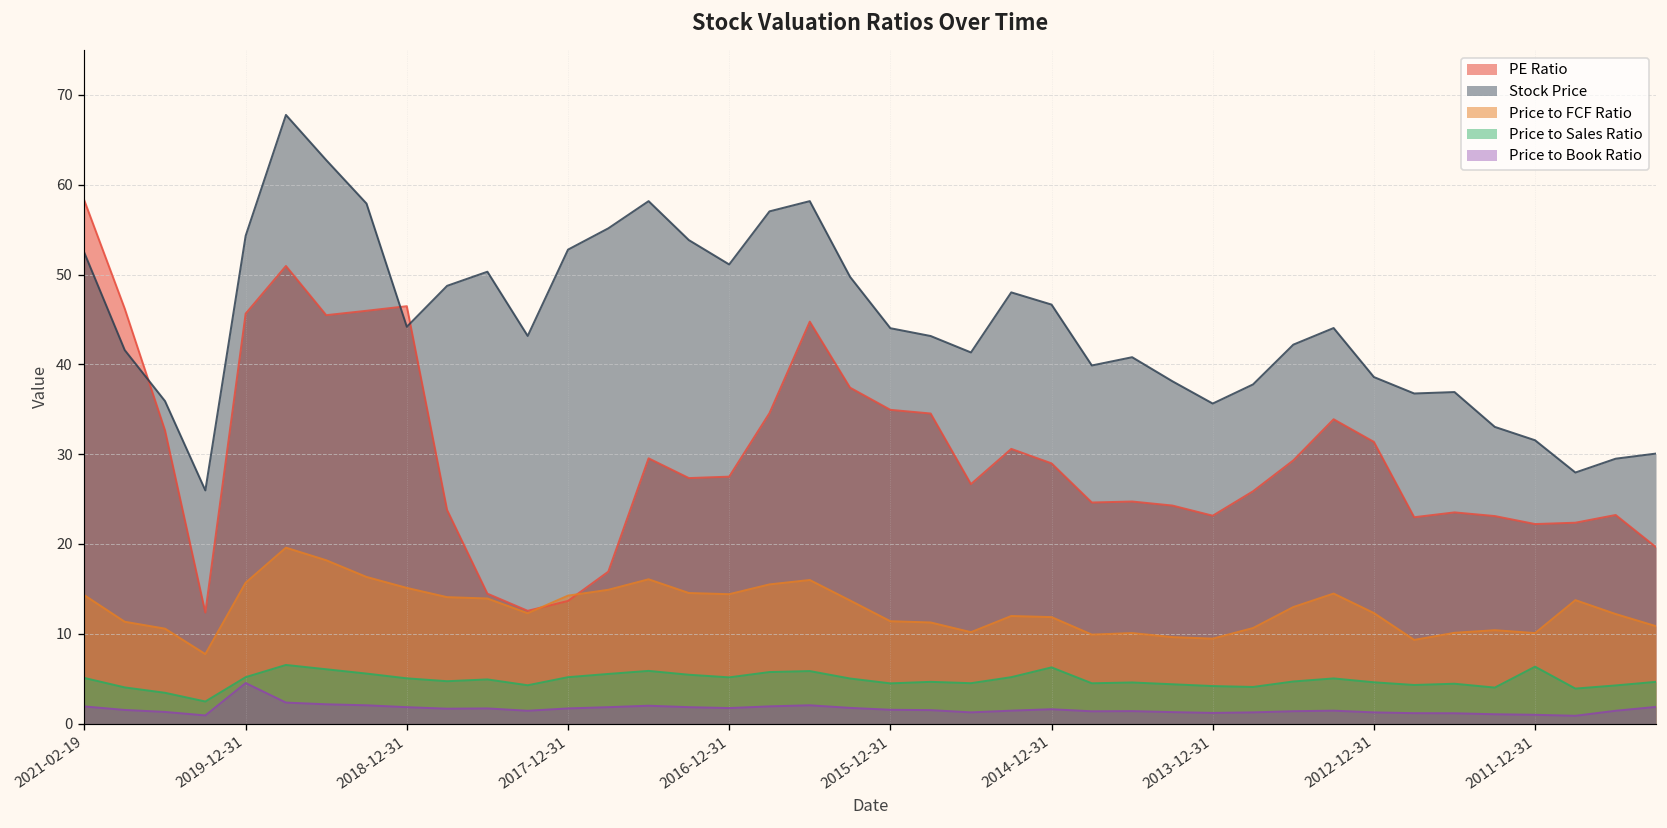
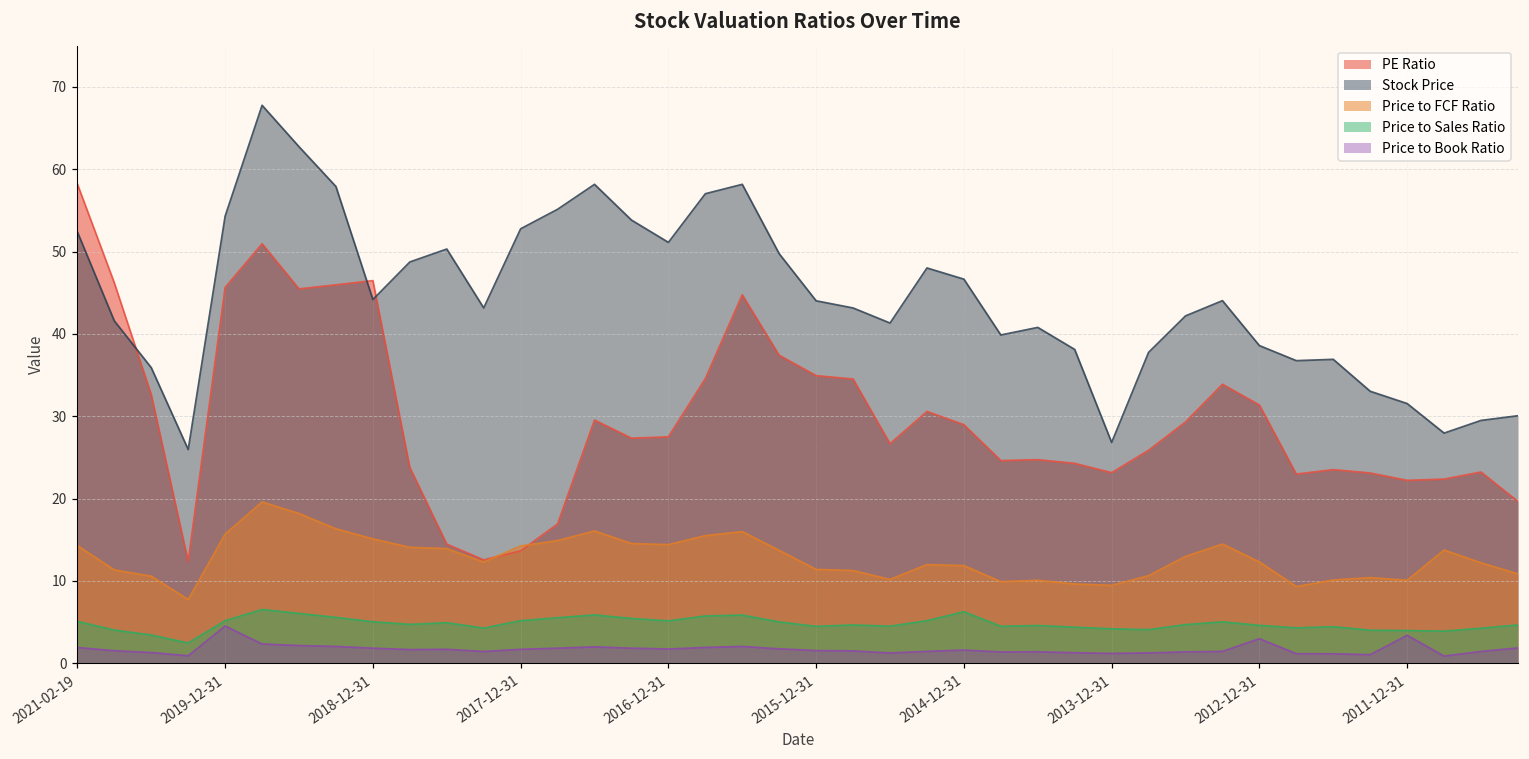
  {
    "Stock Price": {
      "2021-02-19": 52,
      "2019-12-31": 54,
      "2018-12-31": 44,
      "2017-12-31": 53,
      "2016-12-31": 51,
      "2015-12-31": 44,
      "2014-12-31": 47,
-     "2013-12-31": 36,
+     "2013-12-31": 27,
      "2012-12-31": 39,
      "2011-12-31": 32
    },
    "Price to Sales Ratio": {
      "2021-02-19": 5,
      "2019-12-31": 5,
      "2018-12-31": 5,
      "2017-12-31": 5,
      "2016-12-31": 5,
      "2015-12-31": 4,
      "2014-12-31": 6,
      "2013-12-31": 4,
      "2012-12-31": 5,
-     "2011-12-31": 6
+     "2011-12-31": 4
    },
    "Price to Book Ratio": {
      "2021-02-19": 2,
      "2019-12-31": 5,
      "2018-12-31": 2,
      "2017-12-31": 2,
      "2016-12-31": 2,
      "2015-12-31": 2,
      "2014-12-31": 2,
      "2013-12-31": 1,
-     "2012-12-31": 1,
-     "2011-12-31": 1
+     "2012-12-31": 3,
+     "2011-12-31": 3
    }
  }
